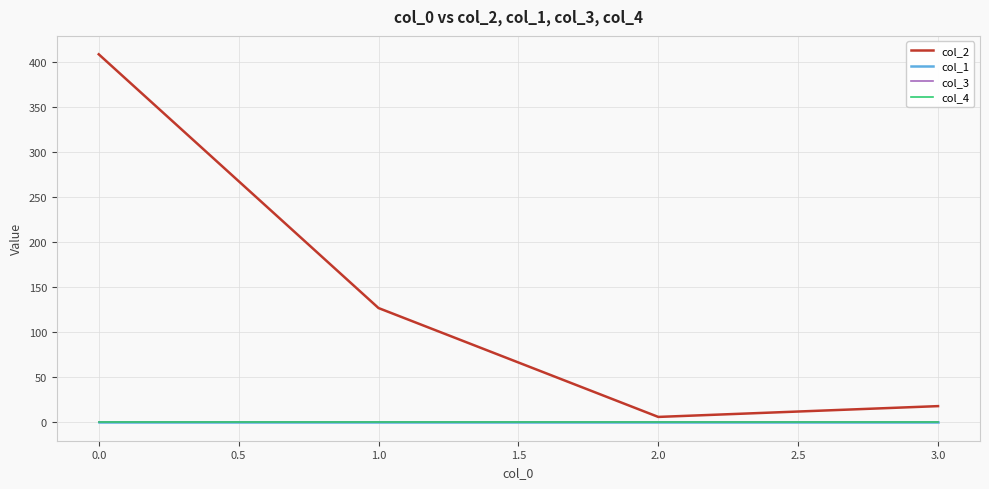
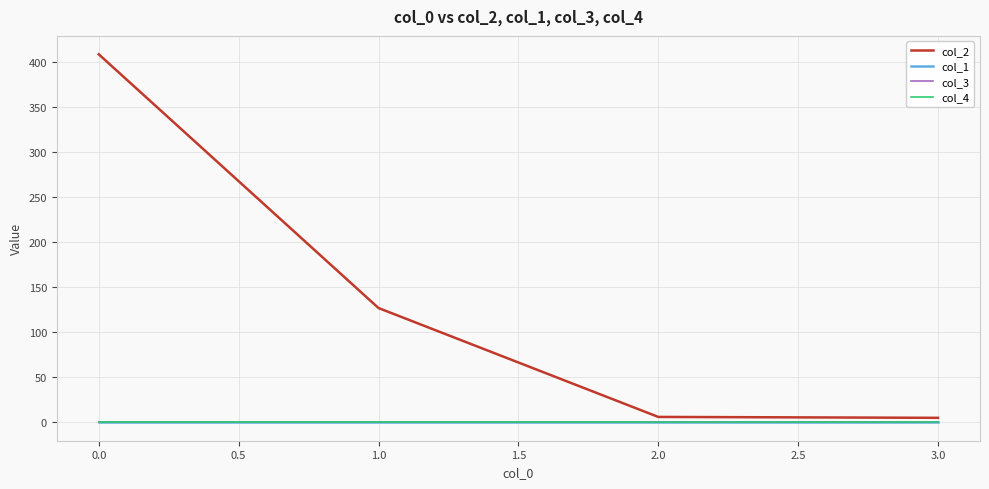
  {
    "col_2": {
      "0.0": 410,
      "1.0": 130,
      "2.0": 10,
-     "3.0": 20
+     "3.0": 10
    },
    "col_4": {
      "0.0": 0,
      "1.0": 0,
      "2.0": 0,
      "3.0": 0
    }
  }
